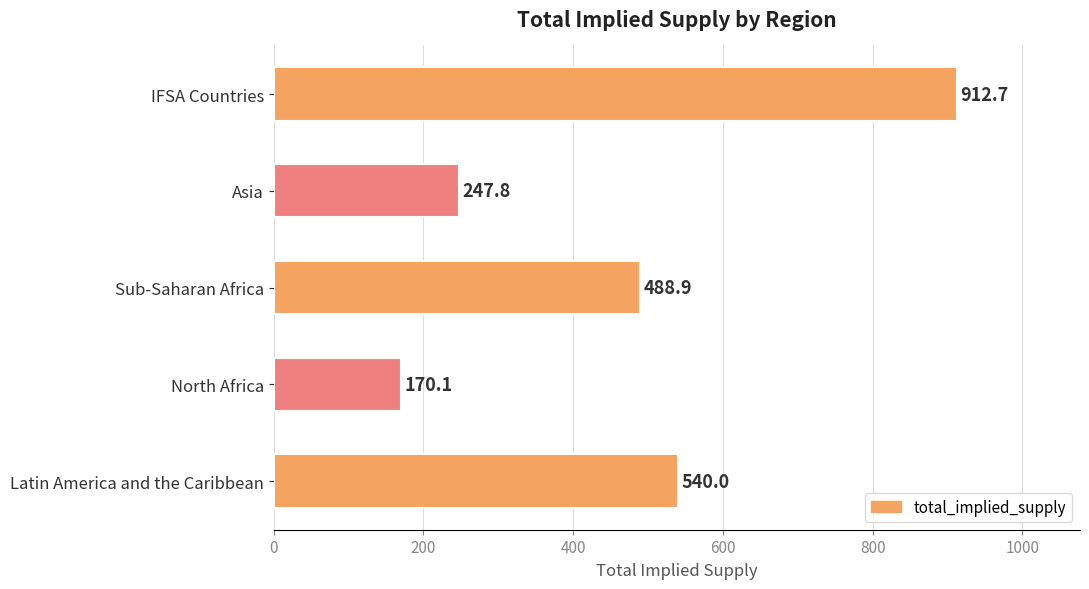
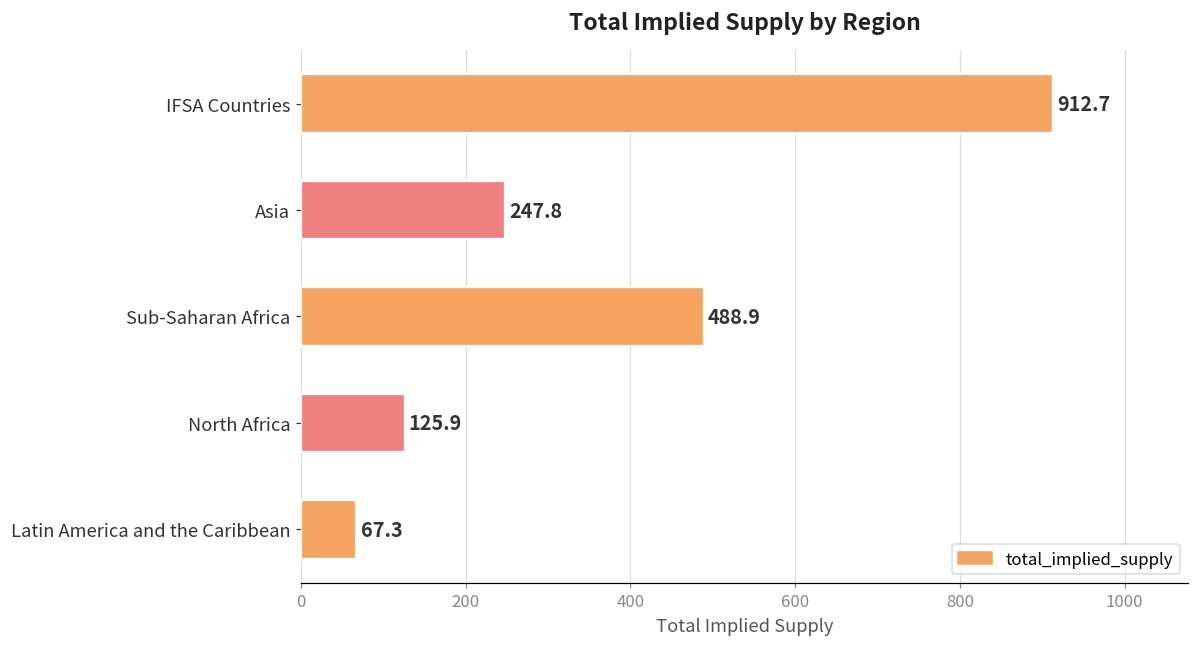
  {
    "IFSA Countries": 912.7,
    "Asia": 247.8,
    "Sub-Saharan Africa": 488.9,
-   "North Africa": 170.1,
-   "Latin America and the Caribbean": 540.0
+   "North Africa": 125.9,
+   "Latin America and the Caribbean": 67.3
  }
